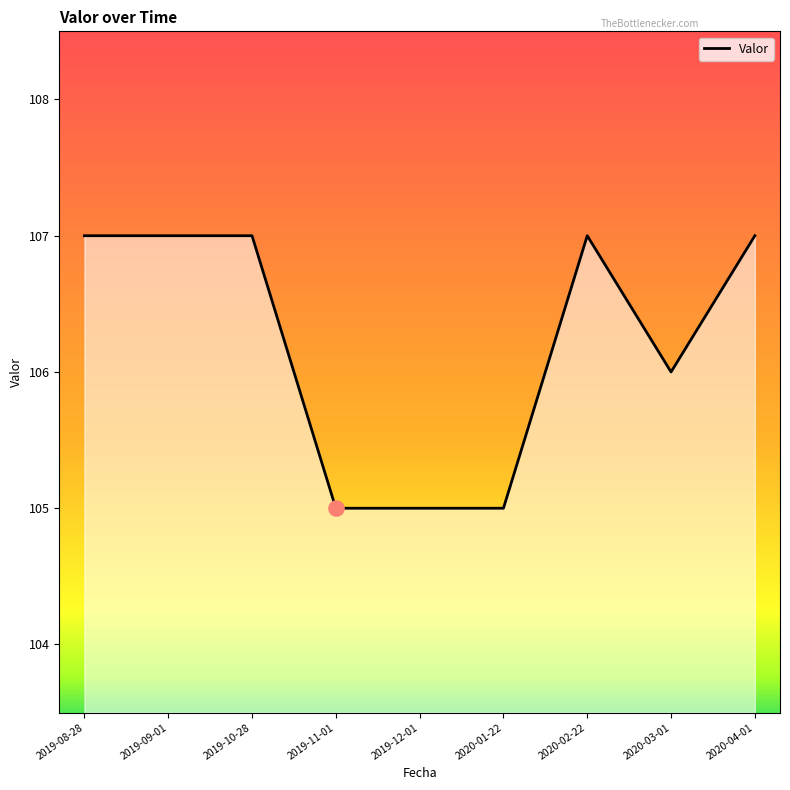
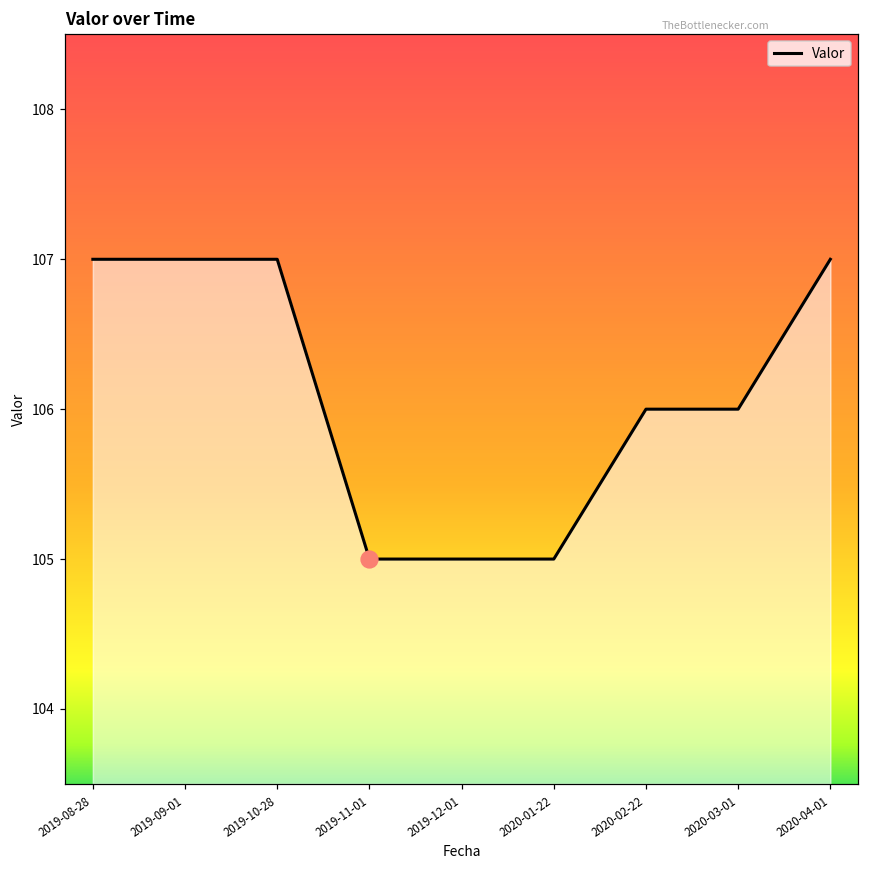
  {
    "Valor": {
      "2019-08-28": 107,
      "2019-09-01": 107,
      "2019-10-28": 107,
      "2019-12-01": 105,
      "2020-01-22": 105,
-     "2020-02-22": 107,
+     "2020-02-22": 106,
      "2020-03-01": 106,
      "2020-04-01": 107
    }
  }
